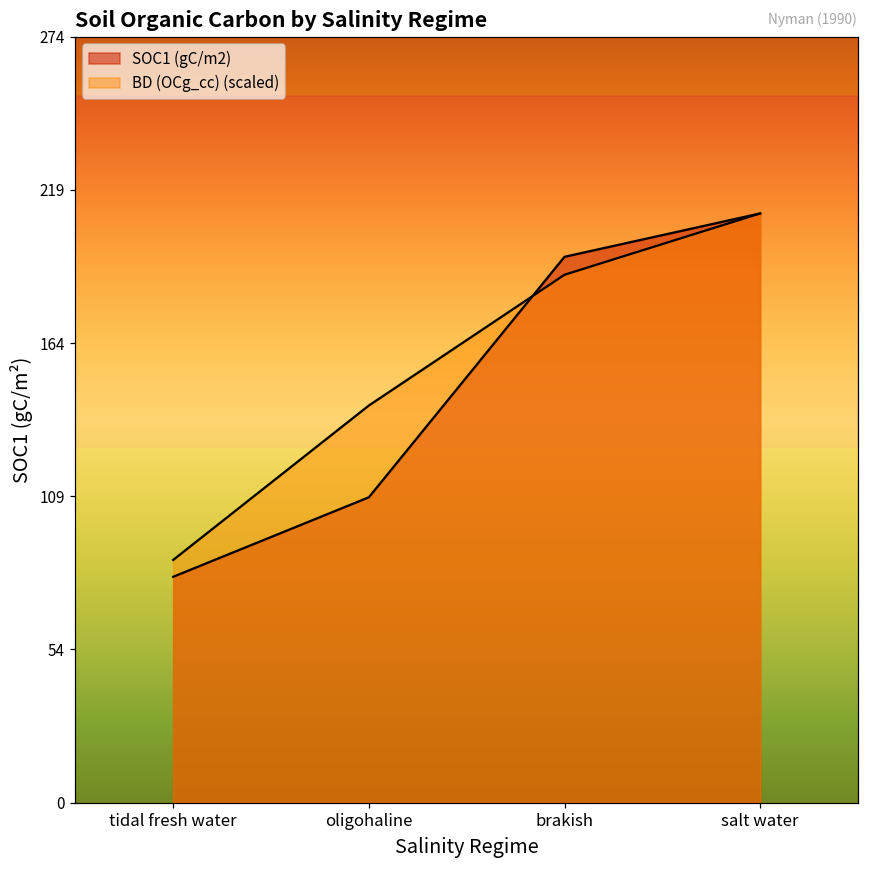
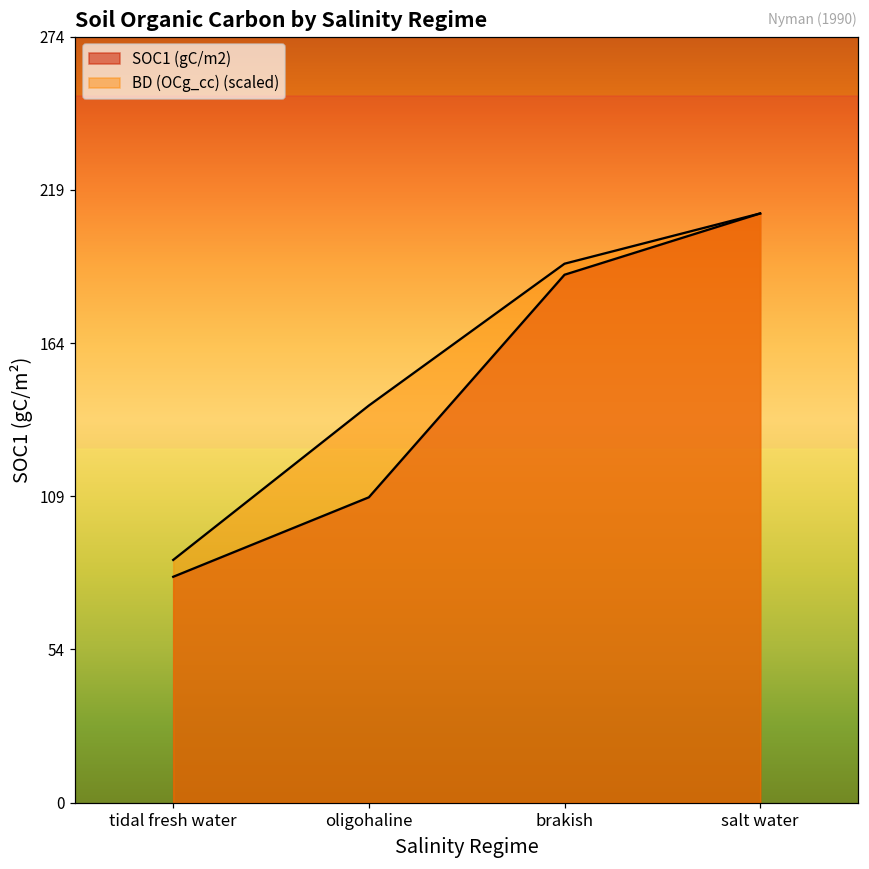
  {
    "SOC1 (gC/m2)": {
      "tidal fresh water": 81,
      "oligohaline": 110,
-     "brakish": 196
+     "brakish": 190
    },
    "BD (OCg_cc) (scaled)": {
      "tidal fresh water": 87,
      "oligohaline": 143,
-     "brakish": 190
+     "brakish": 193
    }
  }
